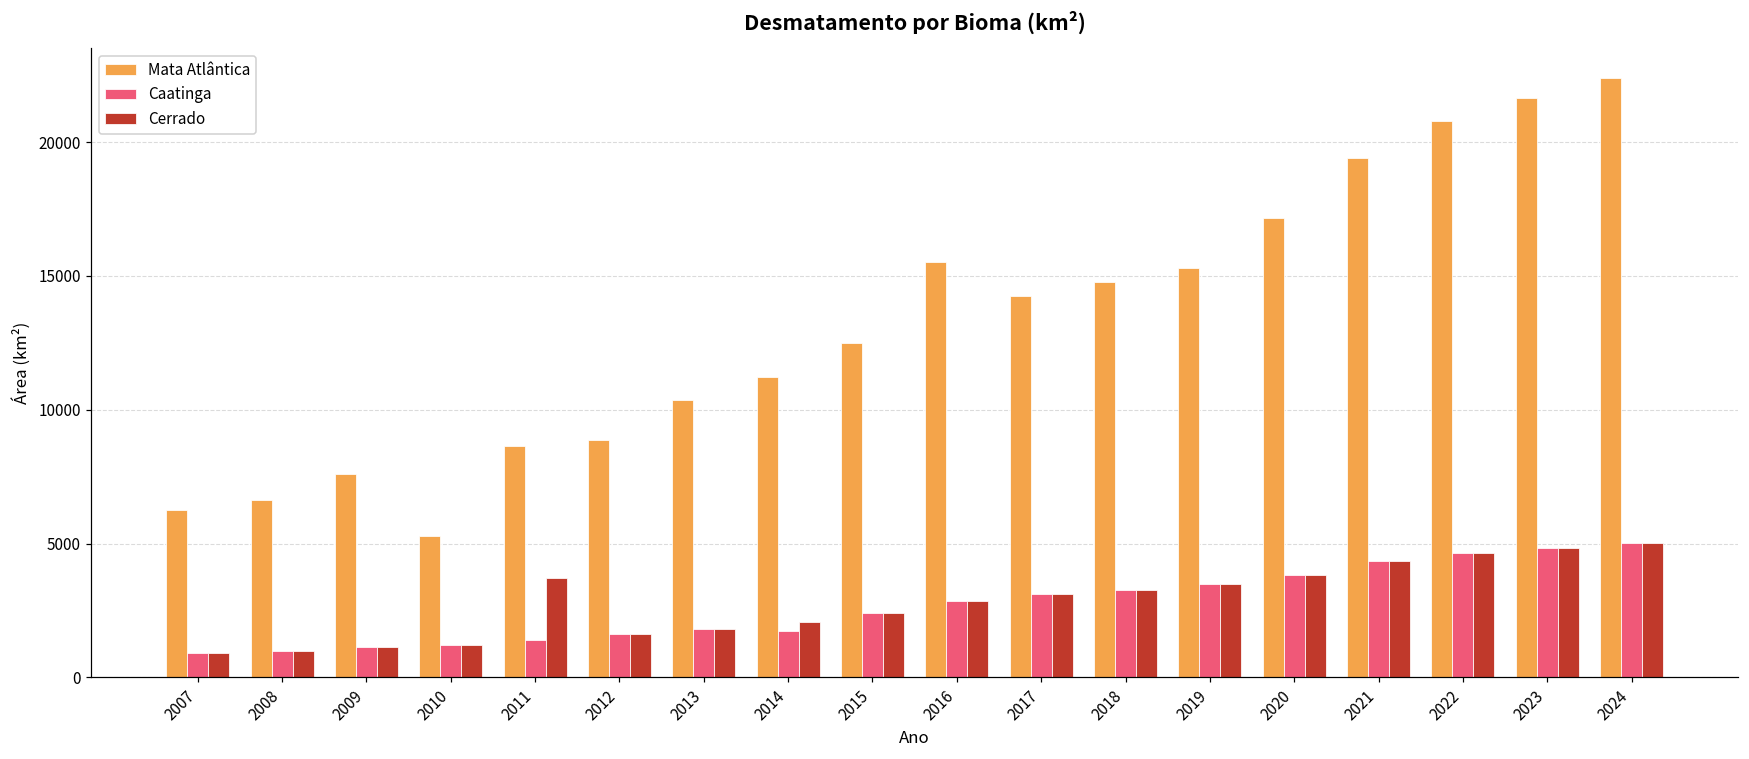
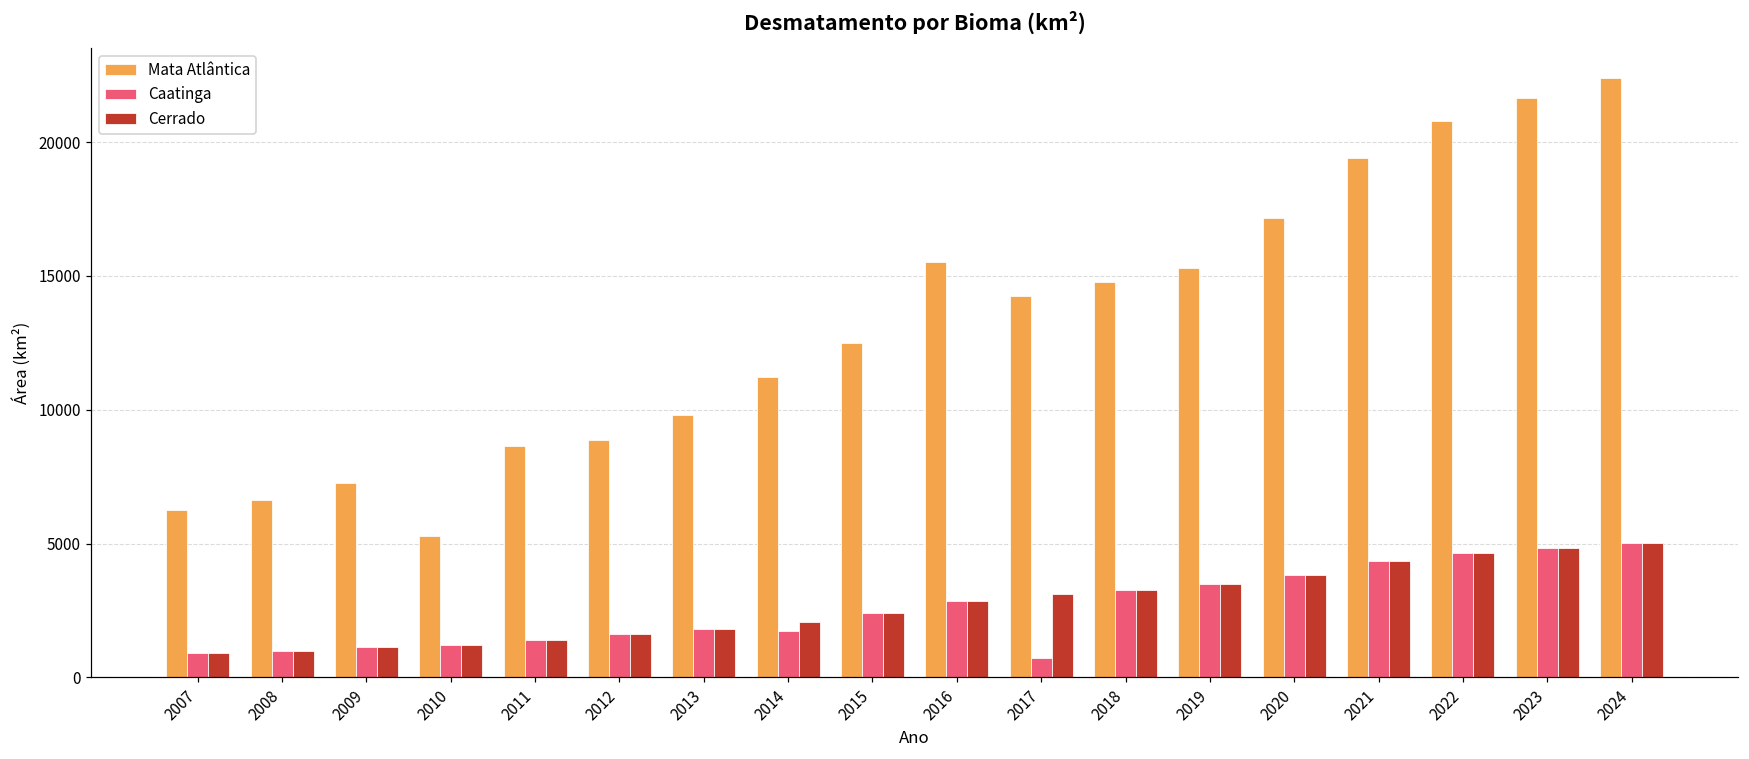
  {
    "Mata Atlântica": {
      "2007": 6300,
      "2008": 6600,
-     "2009": 7600,
+     "2009": 7300,
      "2010": 5300,
      "2011": 8600,
      "2012": 8900,
-     "2013": 10400,
+     "2013": 9800,
      "2014": 11200,
      "2015": 12500,
      "2016": 15500,
      "2017": 14200,
      "2018": 14800,
      "2019": 15300,
      "2020": 17200,
      "2021": 19400,
      "2022": 20800,
      "2023": 21700,
      "2024": 22400
    },
    "Caatinga": {
      "2007": 900,
      "2008": 1000,
      "2009": 1100,
      "2010": 1200,
      "2011": 1400,
      "2012": 1600,
      "2013": 1800,
      "2014": 1700,
      "2015": 2400,
      "2016": 2800,
-     "2017": 3100,
+     "2017": 700,
      "2018": 3300,
      "2019": 3500,
      "2020": 3800,
      "2021": 4300,
      "2022": 4600,
      "2023": 4800,
      "2024": 5000
    },
    "Cerrado": {
      "2007": 900,
      "2008": 1000,
      "2009": 1100,
      "2010": 1200,
-     "2011": 3700,
+     "2011": 1400,
      "2012": 1600,
      "2013": 1800,
      "2014": 2100,
      "2015": 2400,
      "2016": 2800,
      "2017": 3100,
      "2018": 3300,
      "2019": 3500,
      "2020": 3800,
      "2021": 4300,
      "2022": 4600,
      "2023": 4800,
      "2024": 5000
    }
  }
